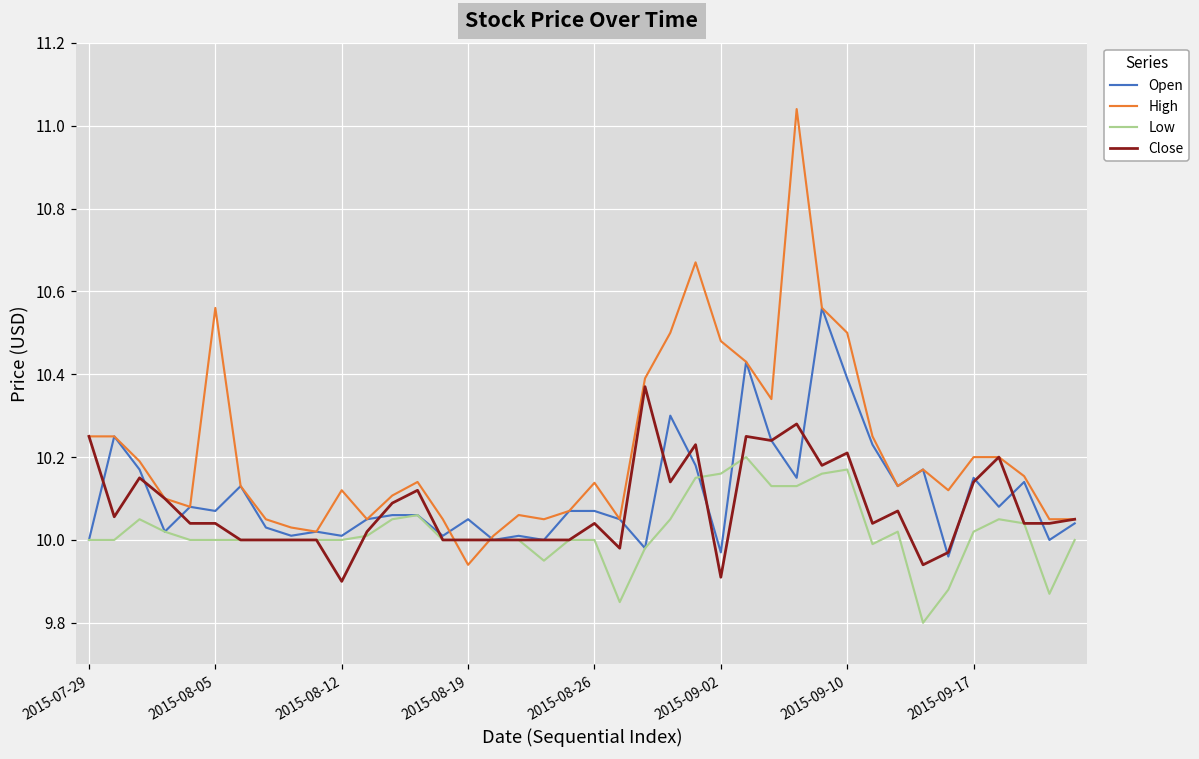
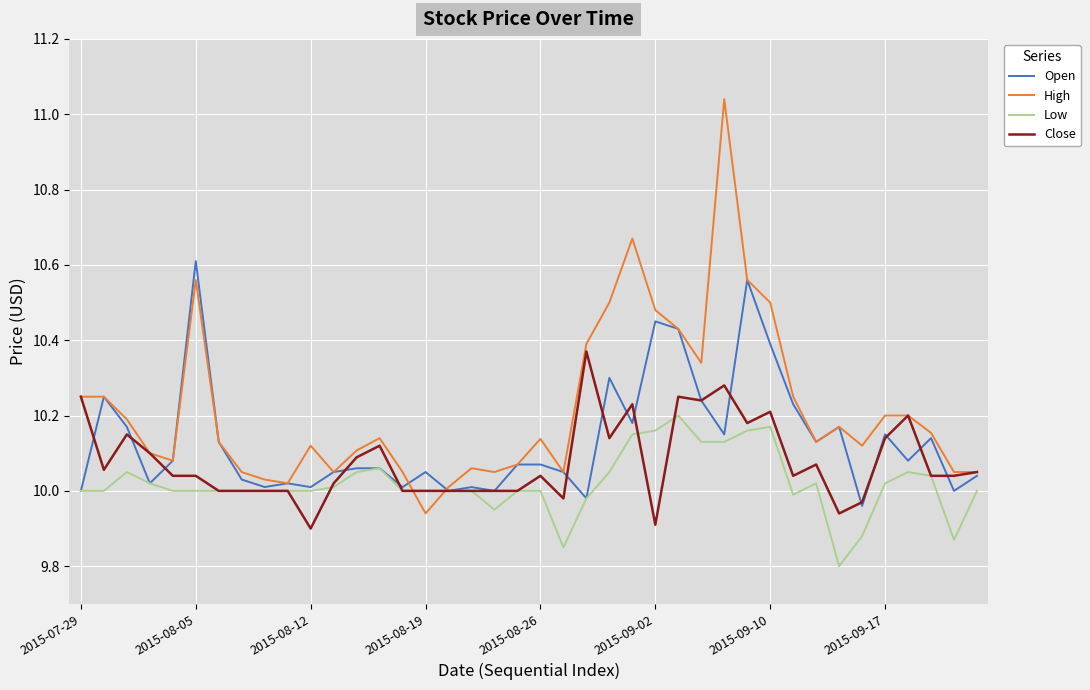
  {
    "Open": {
-     "2015-08-05": 10.07,
+     "2015-08-05": 10.61,
      "2015-08-12": 10.01,
      "2015-08-19": 10.05,
      "2015-08-26": 10.07,
-     "2015-09-02": 9.97,
+     "2015-09-02": 10.45,
      "2015-09-10": 10.39,
      "2015-09-17": 10.15
    },
    "High": {
      "2015-08-05": 10.56,
      "2015-08-12": 10.12,
      "2015-08-19": 9.94,
      "2015-08-26": 10.14,
      "2015-09-02": 10.48,
      "2015-09-10": 10.50,
      "2015-09-17": 10.20
    },
    "Low": {
      "2015-08-05": 10.00,
      "2015-08-12": 10.00,
      "2015-08-26": 10.00,
      "2015-09-02": 10.16,
      "2015-09-10": 10.17,
      "2015-09-17": 10.02
    },
    "Close": {
      "2015-08-05": 10.04,
      "2015-08-12": 9.90,
      "2015-08-26": 10.04,
      "2015-09-02": 9.91,
      "2015-09-10": 10.21,
      "2015-09-17": 10.14
    }
  }
